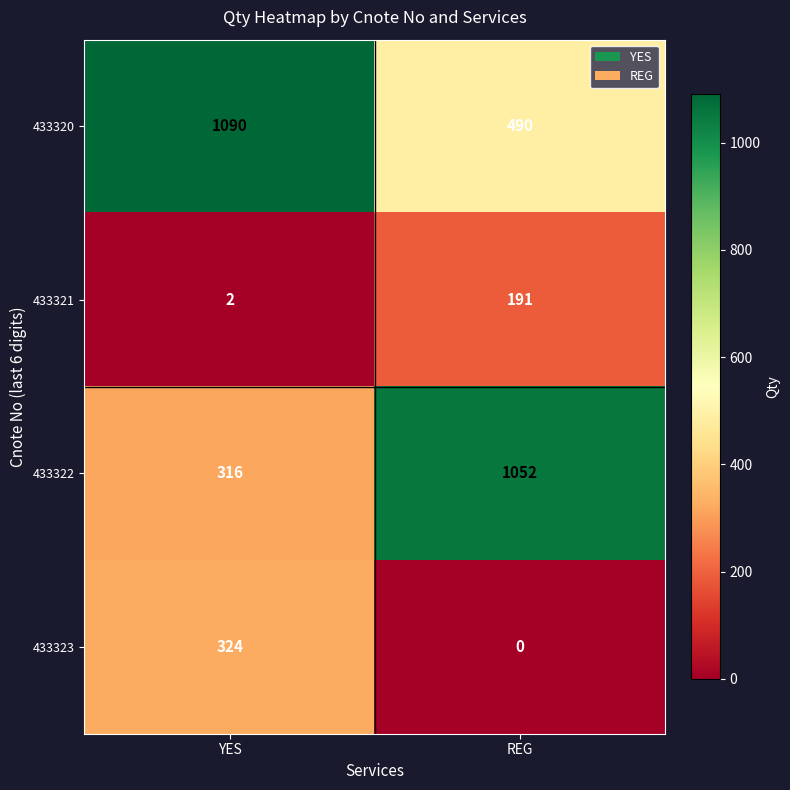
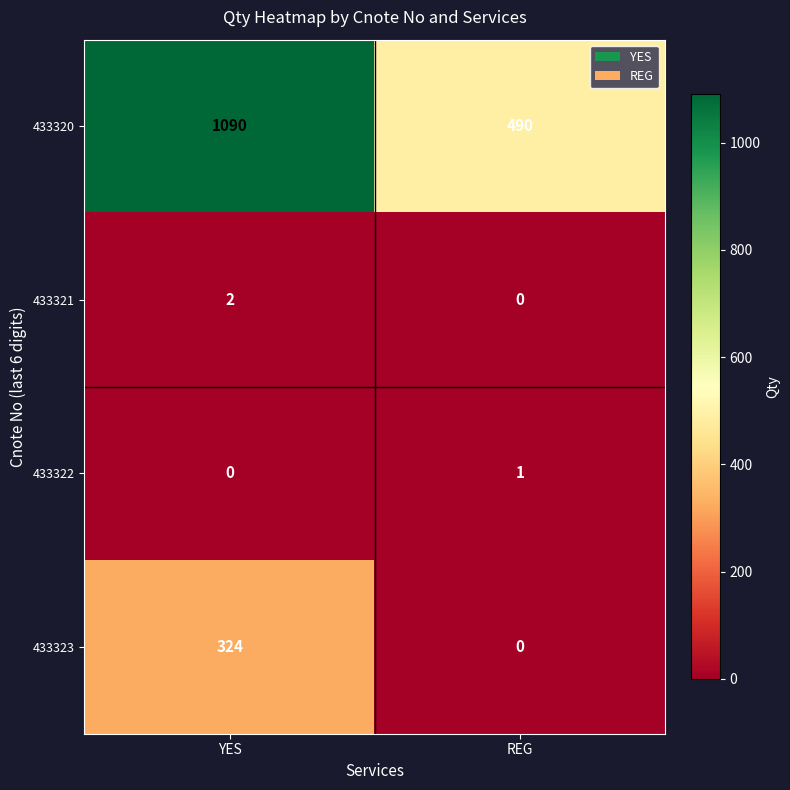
  {
    "433320": {
      "YES": 1090,
      "REG": 490
    },
    "433321": {
      "YES": 2,
-     "REG": 191
+     "REG": 0
    },
    "433322": {
-     "YES": 316,
-     "REG": 1052
+     "YES": 0,
+     "REG": 1
    },
    "433323": {
      "YES": 324,
      "REG": 0
    }
  }
